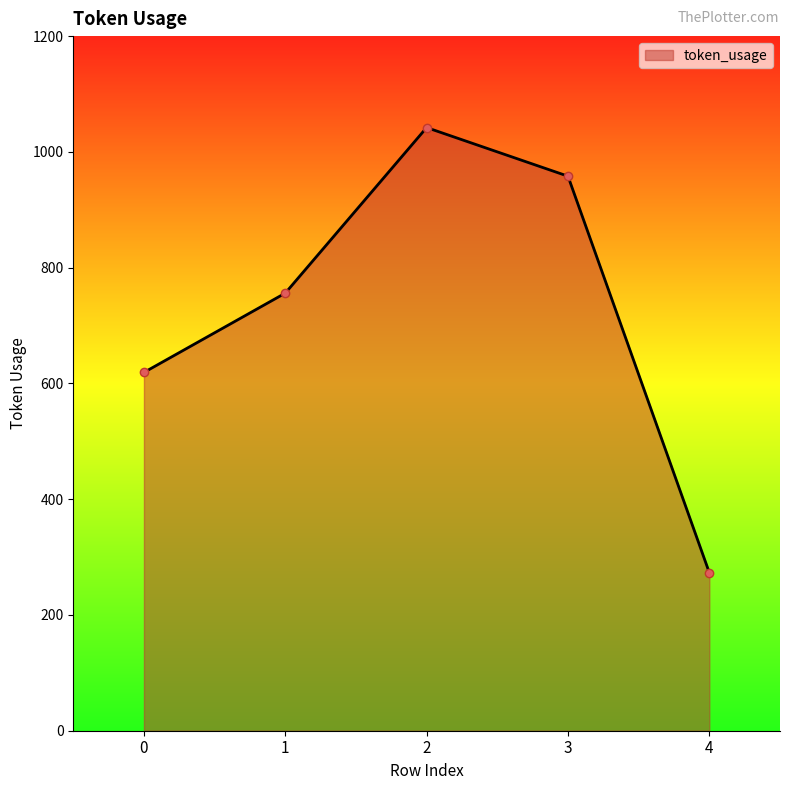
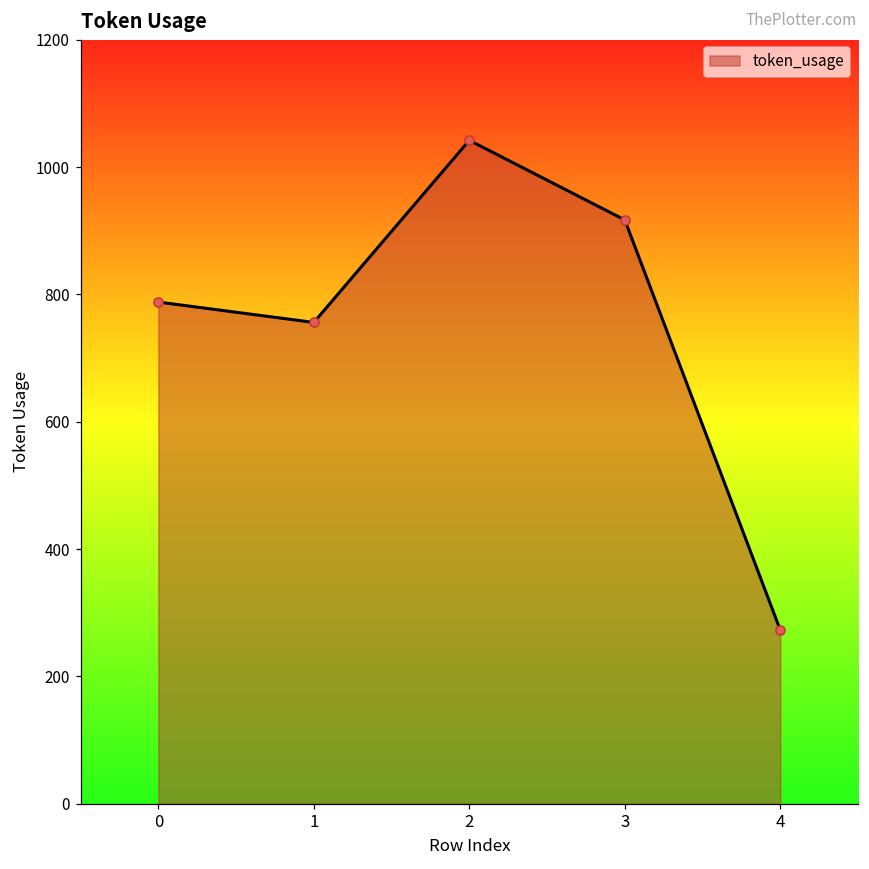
  {
-   "0": 620,
+   "0": 790,
    "1": 760,
    "2": 1040,
-   "3": 960,
+   "3": 920,
    "4": 270
  }
